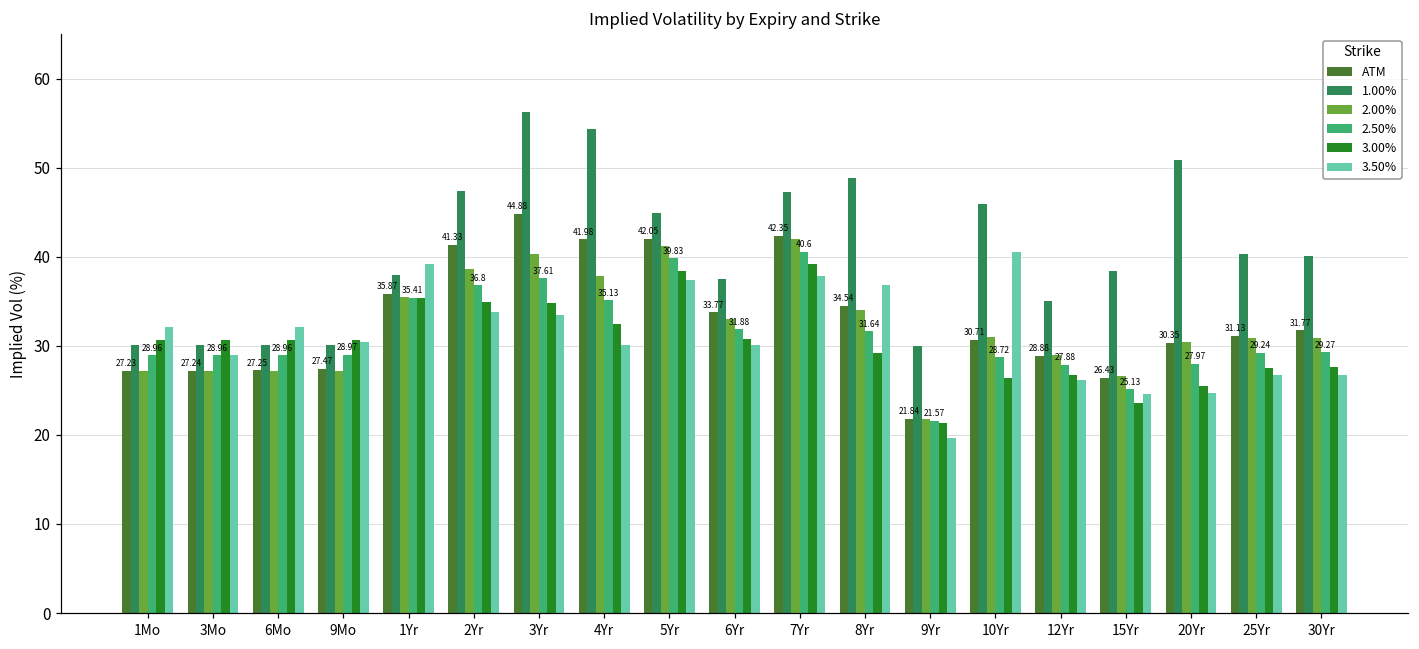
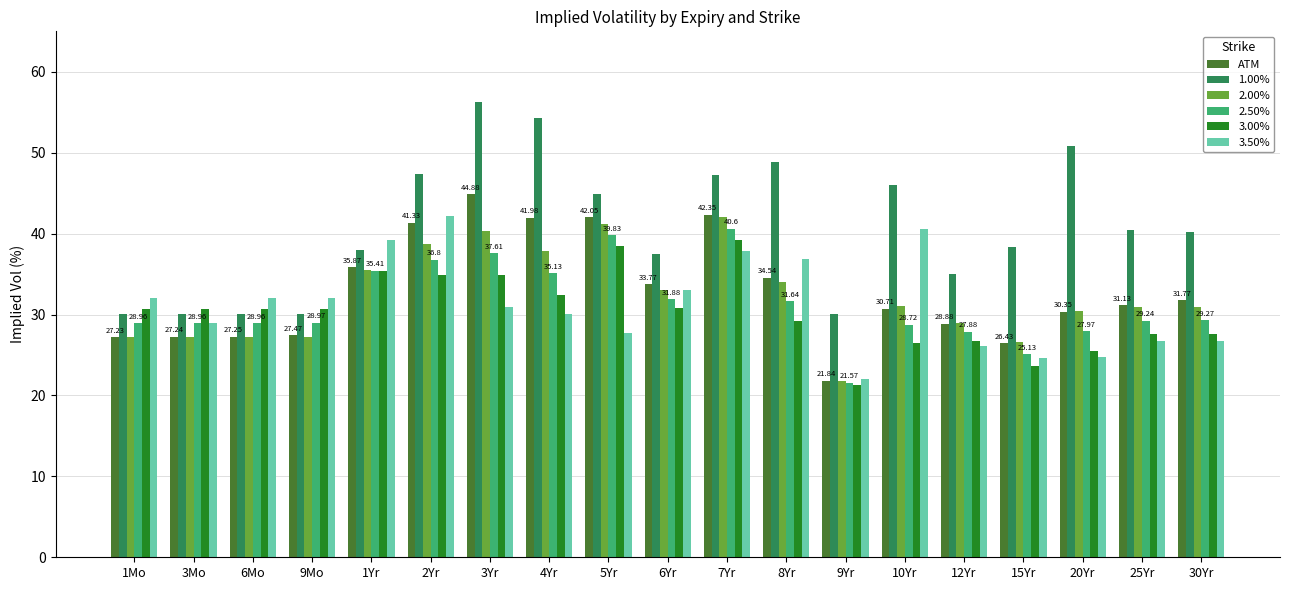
  {
    "3.50%": {
      "1Mo": 32,
      "3Mo": 29,
      "6Mo": 32,
-     "9Mo": 30,
+     "9Mo": 32,
      "1Yr": 39,
-     "2Yr": 34,
-     "3Yr": 33,
+     "2Yr": 42,
+     "3Yr": 31,
      "4Yr": 30,
-     "5Yr": 37,
-     "6Yr": 30,
+     "5Yr": 28,
+     "6Yr": 33,
      "7Yr": 38,
      "8Yr": 37,
-     "9Yr": 20,
+     "9Yr": 22,
      "10Yr": 41,
      "12Yr": 26,
      "15Yr": 25,
      "20Yr": 25,
      "25Yr": 27,
      "30Yr": 27
    }
  }
